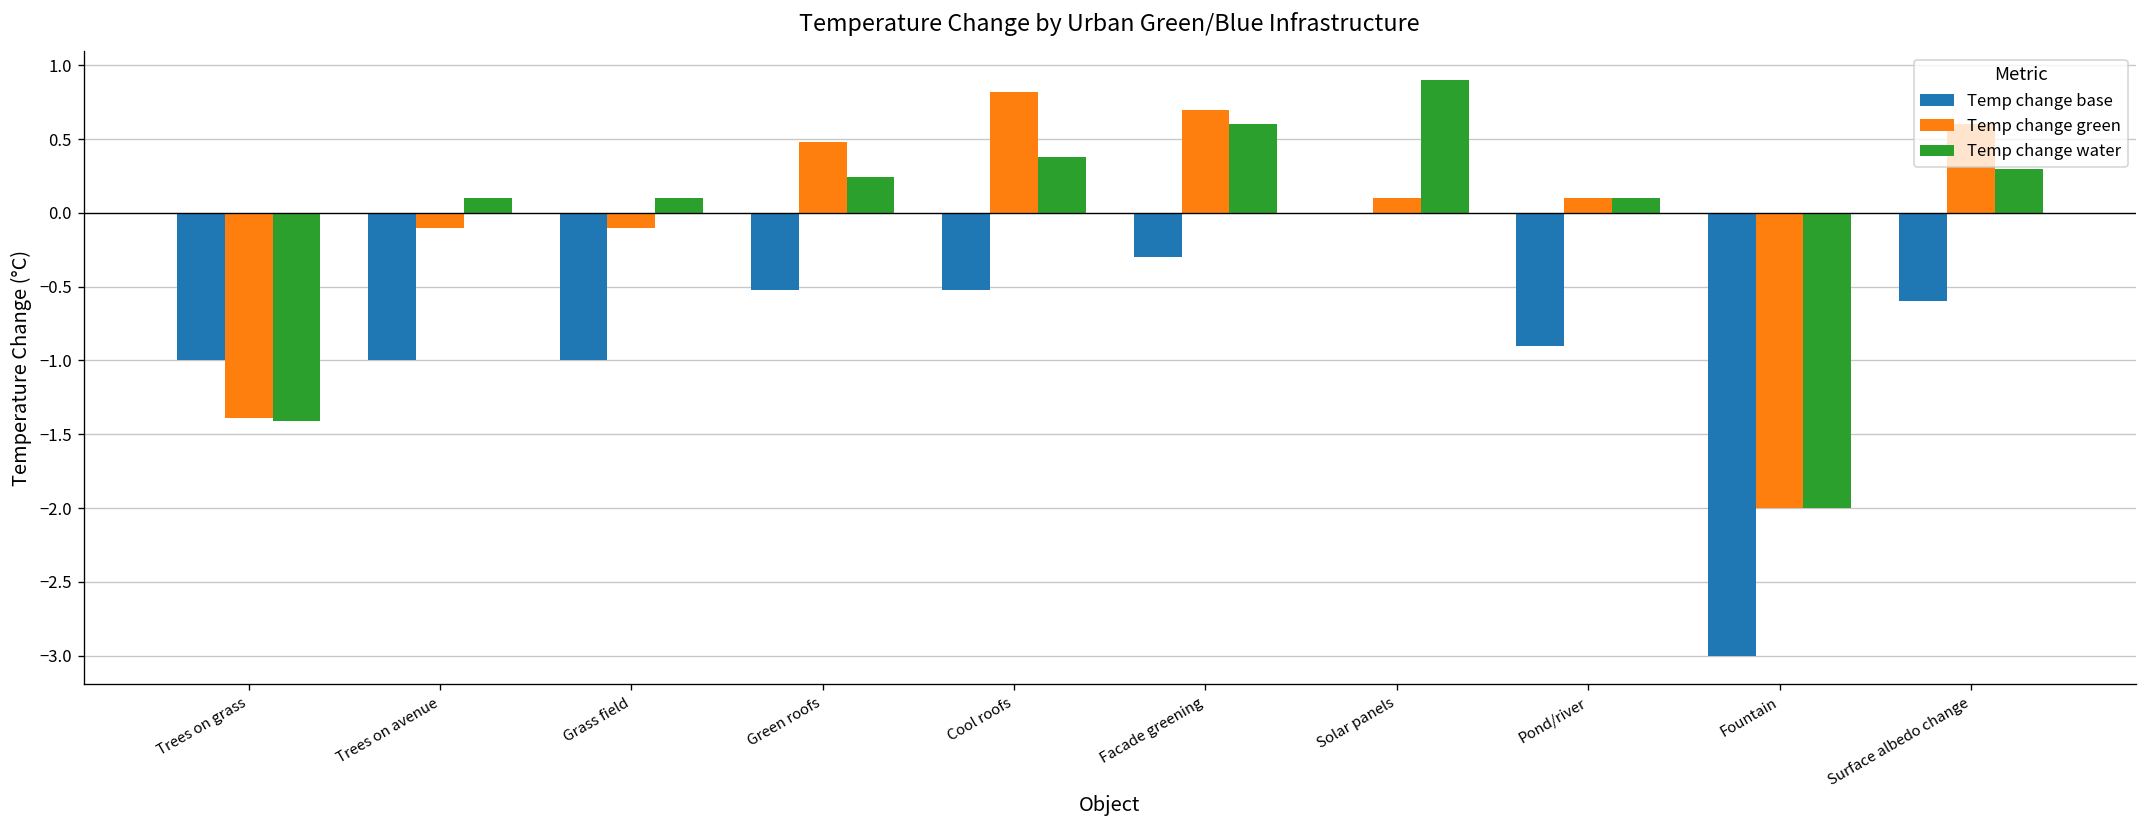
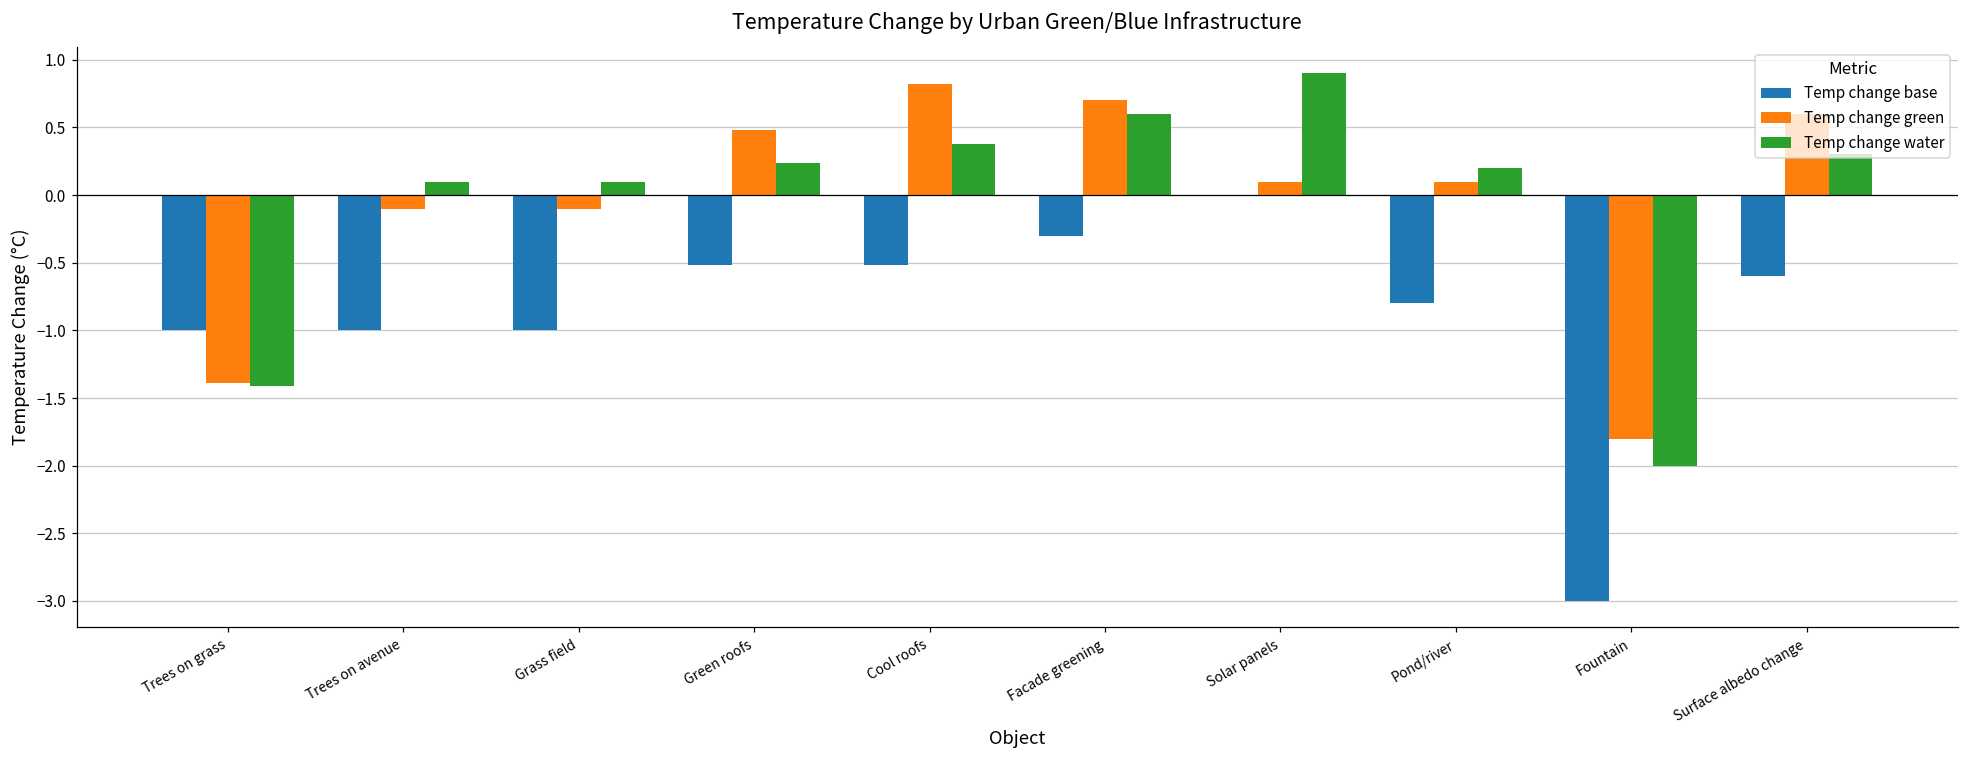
  {
    "Temp change base": {
      "Trees on grass": -1.0,
      "Trees on avenue": -1.0,
      "Grass field": -1.0,
      "Green roofs": -0.5,
      "Cool roofs": -0.5,
      "Facade greening": -0.3,
      "Solar panels": 0.0,
-     "Pond/river": -0.9,
+     "Pond/river": -0.8,
      "Fountain": -3.0,
      "Surface albedo change": -0.6
    },
    "Temp change green": {
      "Trees on grass": -1.4,
      "Trees on avenue": -0.1,
      "Grass field": -0.1,
      "Green roofs": 0.5,
      "Cool roofs": 0.8,
      "Facade greening": 0.7,
      "Solar panels": 0.1,
      "Pond/river": 0.1,
-     "Fountain": -2.0
+     "Fountain": -1.8
    },
    "Temp change water": {
      "Trees on grass": -1.4,
      "Trees on avenue": 0.1,
      "Grass field": 0.1,
      "Green roofs": 0.24,
      "Cool roofs": 0.4,
      "Facade greening": 0.6,
      "Solar panels": 0.9,
-     "Pond/river": 0.1,
+     "Pond/river": 0.2,
      "Fountain": -2.0
    }
  }
